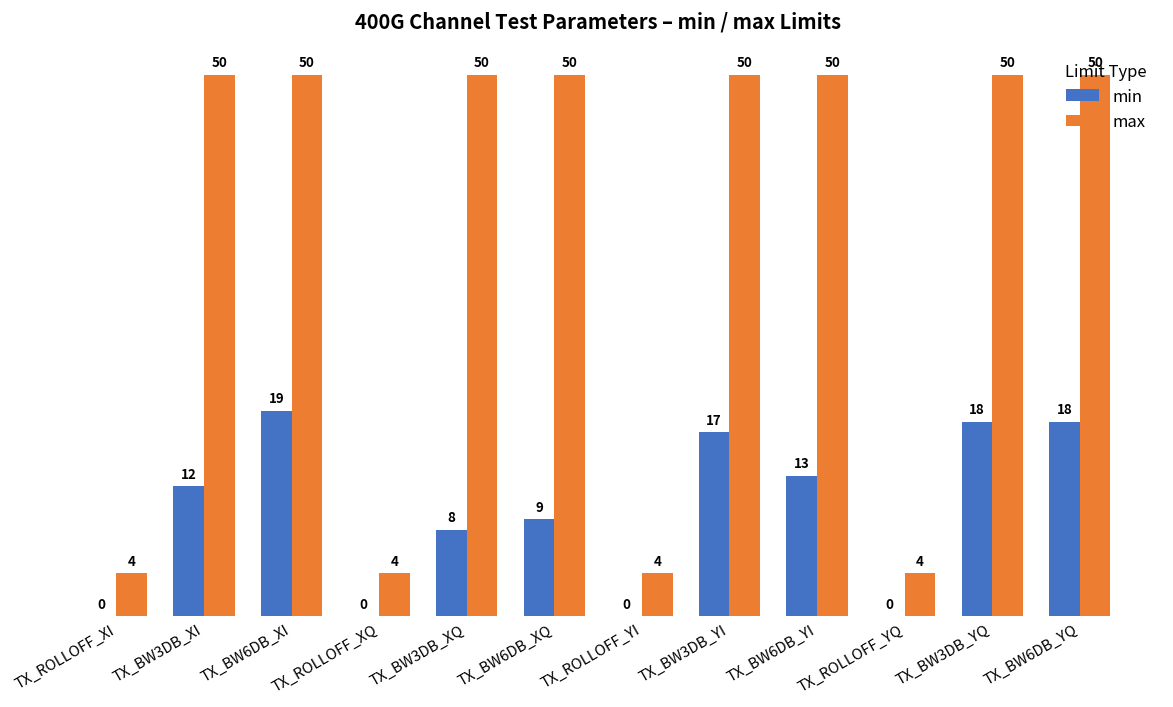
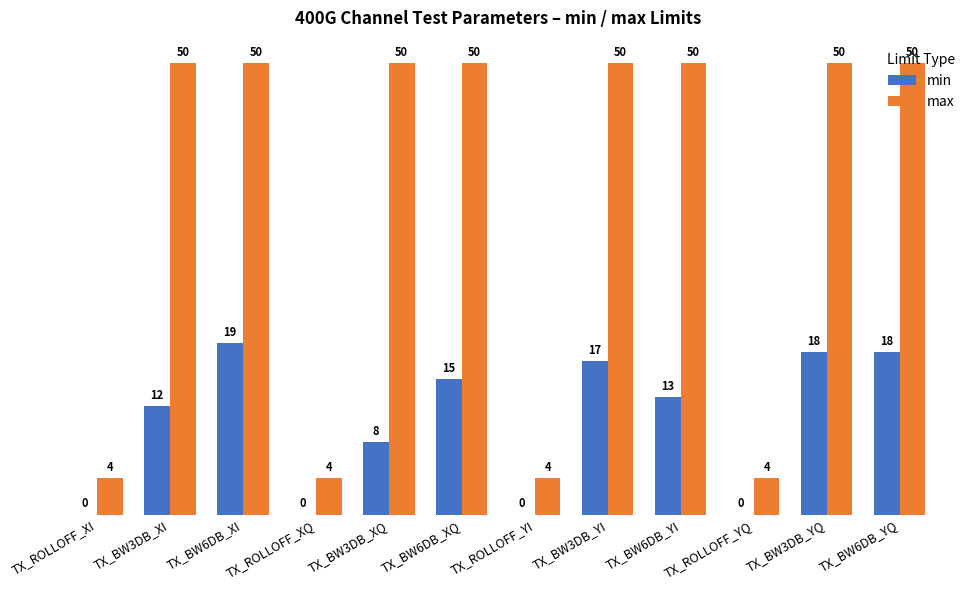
  {
    "min": {
      "TX_ROLLOFF_XI": 0,
      "TX_BW3DB_XI": 12,
      "TX_BW6DB_XI": 19,
      "TX_ROLLOFF_XQ": 0,
      "TX_BW3DB_XQ": 8,
-     "TX_BW6DB_XQ": 9,
+     "TX_BW6DB_XQ": 15,
      "TX_ROLLOFF_YI": 0,
      "TX_BW3DB_YI": 17,
      "TX_BW6DB_YI": 13,
      "TX_ROLLOFF_YQ": 0,
      "TX_BW3DB_YQ": 18,
      "TX_BW6DB_YQ": 18
    },
    "max": {
      "TX_ROLLOFF_XI": 4,
      "TX_BW3DB_XI": 50,
      "TX_BW6DB_XI": 50,
      "TX_ROLLOFF_XQ": 4,
      "TX_BW3DB_XQ": 50,
      "TX_BW6DB_XQ": 50,
      "TX_ROLLOFF_YI": 4,
      "TX_BW3DB_YI": 50,
      "TX_BW6DB_YI": 50,
      "TX_ROLLOFF_YQ": 4,
      "TX_BW3DB_YQ": 50,
      "TX_BW6DB_YQ": 50
    }
  }
